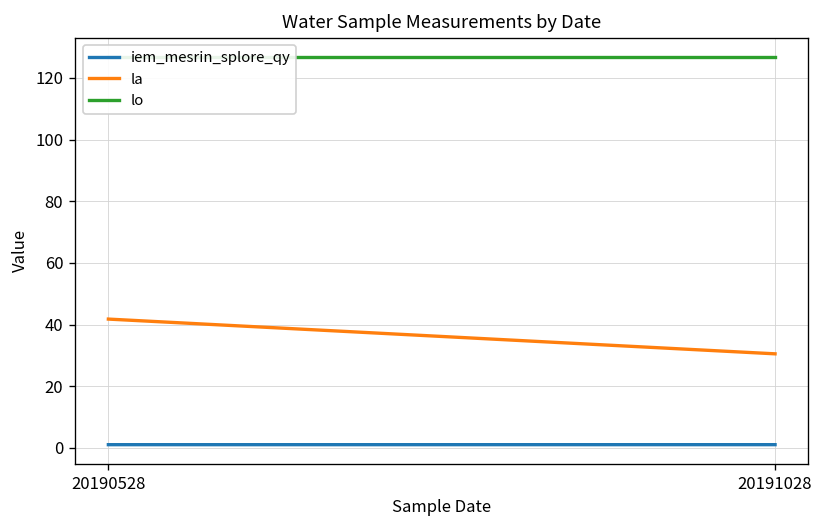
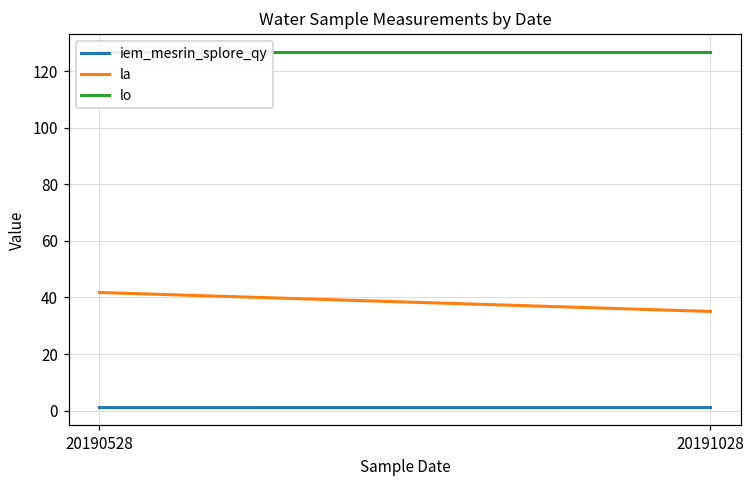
  {
    "iem_mesrin_splore_qy": {
      "20190528": 1,
      "20191028": 1
    },
    "la": {
      "20190528": 42,
-     "20191028": 30
+     "20191028": 35
    },
    "lo": {
      "20191028": 127
    }
  }
